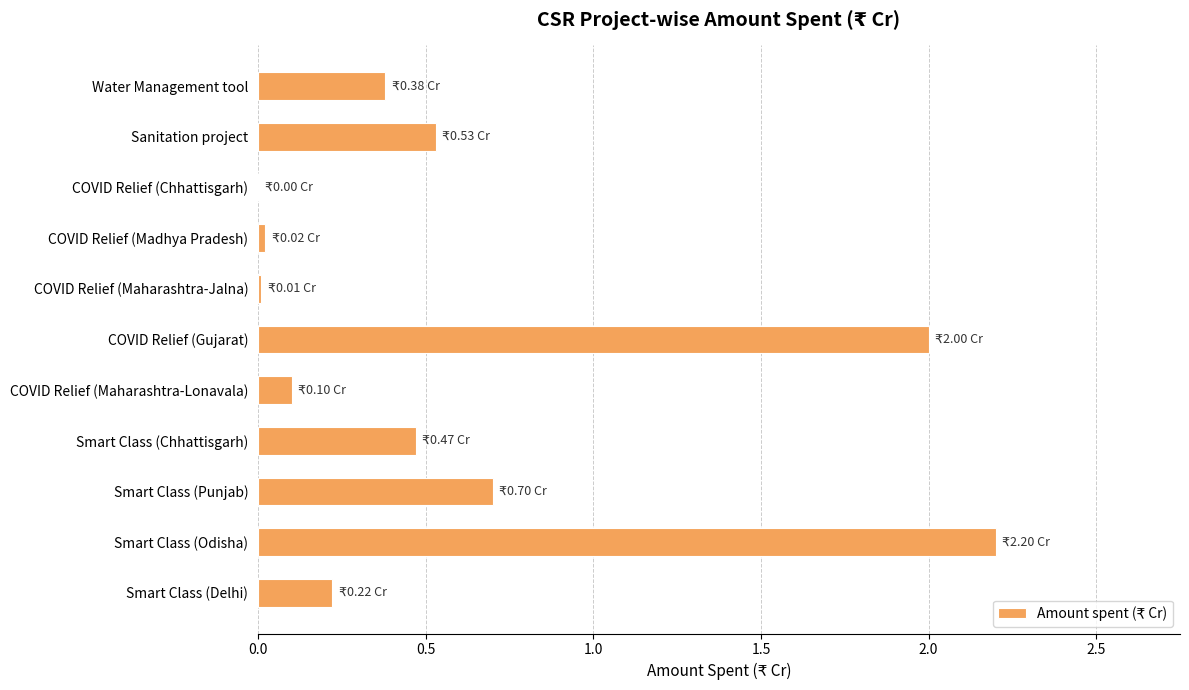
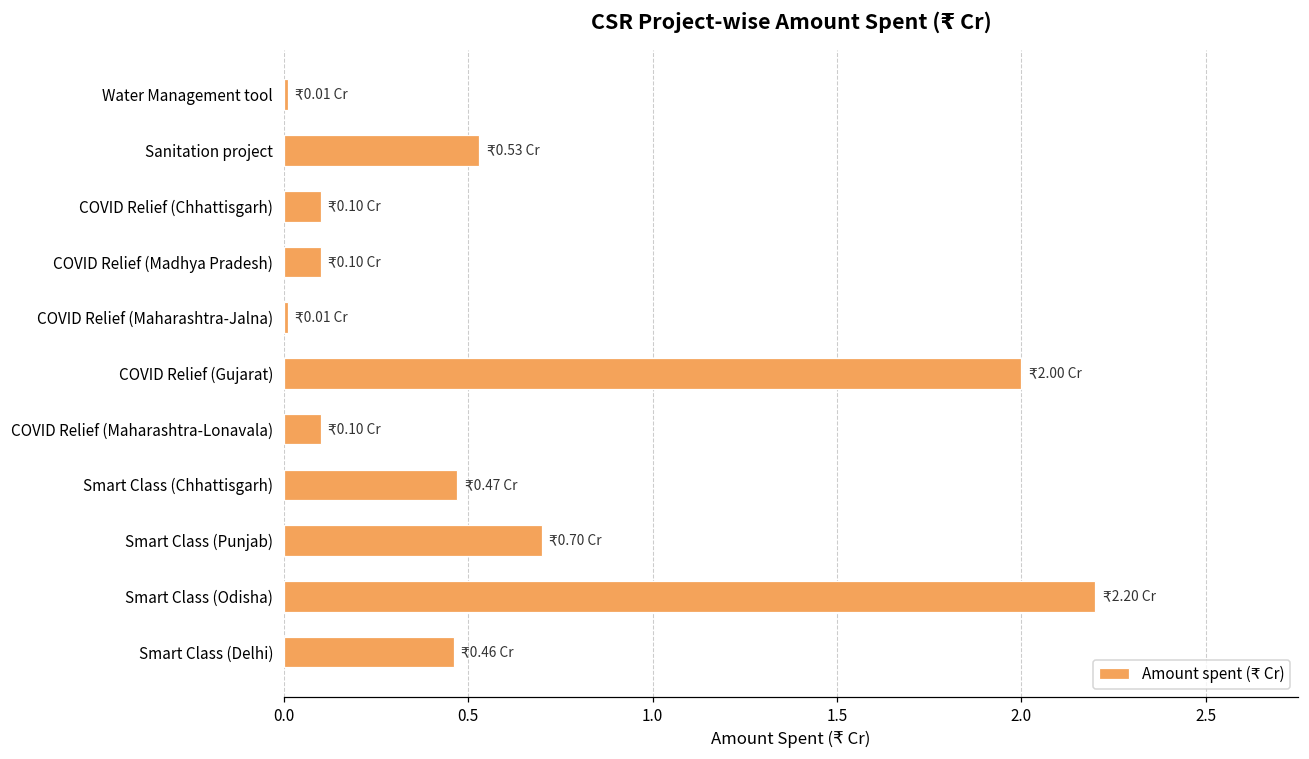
  {
-   "Water Management tool": 0.38,
+   "Water Management tool": 0.01,
    "Sanitation project": 0.53,
-   "COVID Relief (Chhattisgarh)": 0.00,
-   "COVID Relief (Madhya Pradesh)": 0.02,
+   "COVID Relief (Chhattisgarh)": 0.10,
+   "COVID Relief (Madhya Pradesh)": 0.10,
    "COVID Relief (Maharashtra-Jalna)": 0.01,
    "COVID Relief (Gujarat)": 2.00,
    "COVID Relief (Maharashtra-Lonavala)": 0.10,
    "Smart Class (Chhattisgarh)": 0.47,
    "Smart Class (Punjab)": 0.70,
    "Smart Class (Odisha)": 2.20,
-   "Smart Class (Delhi)": 0.22
+   "Smart Class (Delhi)": 0.46
  }
